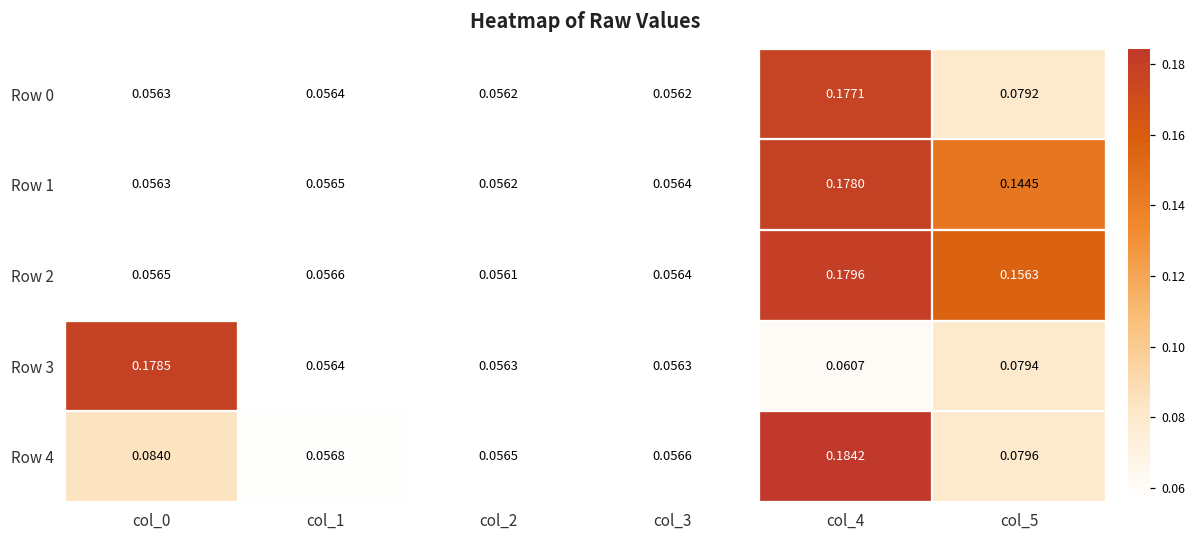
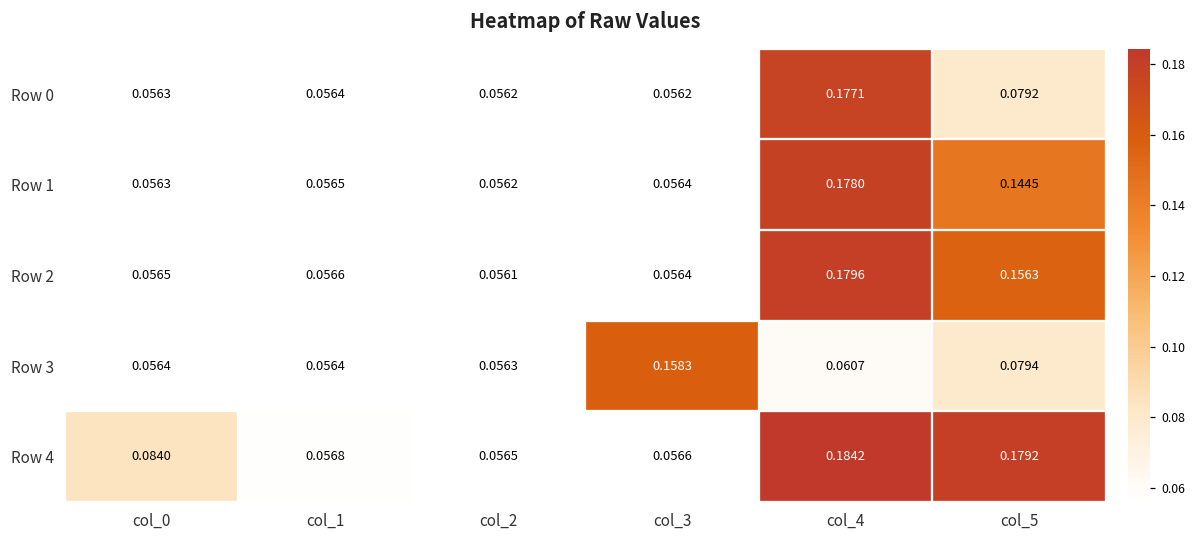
  {
    "Row 0": {
      "col_0": 0.0563,
      "col_1": 0.0564,
      "col_2": 0.0562,
      "col_3": 0.0562,
      "col_4": 0.1771,
      "col_5": 0.0792
    },
    "Row 1": {
      "col_0": 0.0563,
      "col_1": 0.0565,
      "col_2": 0.0562,
      "col_3": 0.0564,
      "col_4": 0.1780,
      "col_5": 0.1445
    },
    "Row 2": {
      "col_0": 0.0565,
      "col_1": 0.0566,
      "col_2": 0.0561,
      "col_3": 0.0564,
      "col_4": 0.1796,
      "col_5": 0.1563
    },
    "Row 3": {
-     "col_0": 0.1785,
+     "col_0": 0.0564,
      "col_1": 0.0564,
      "col_2": 0.0563,
-     "col_3": 0.0563,
+     "col_3": 0.1583,
      "col_4": 0.0607,
      "col_5": 0.0794
    },
    "Row 4": {
      "col_0": 0.0840,
      "col_1": 0.0568,
      "col_2": 0.0565,
      "col_3": 0.0566,
      "col_4": 0.1842,
-     "col_5": 0.0796
+     "col_5": 0.1792
    }
  }
